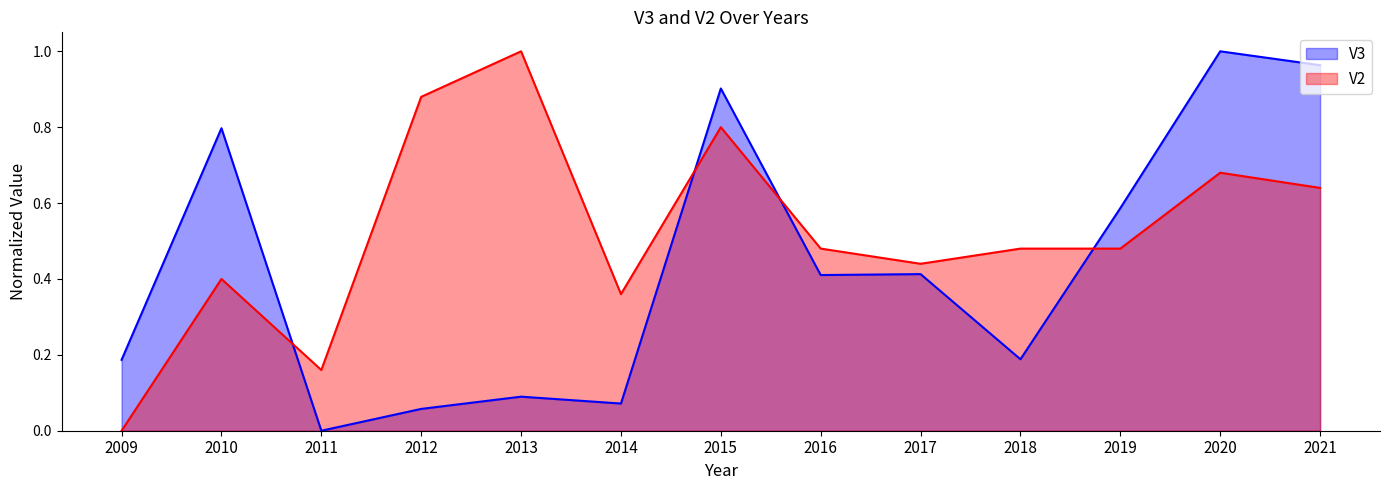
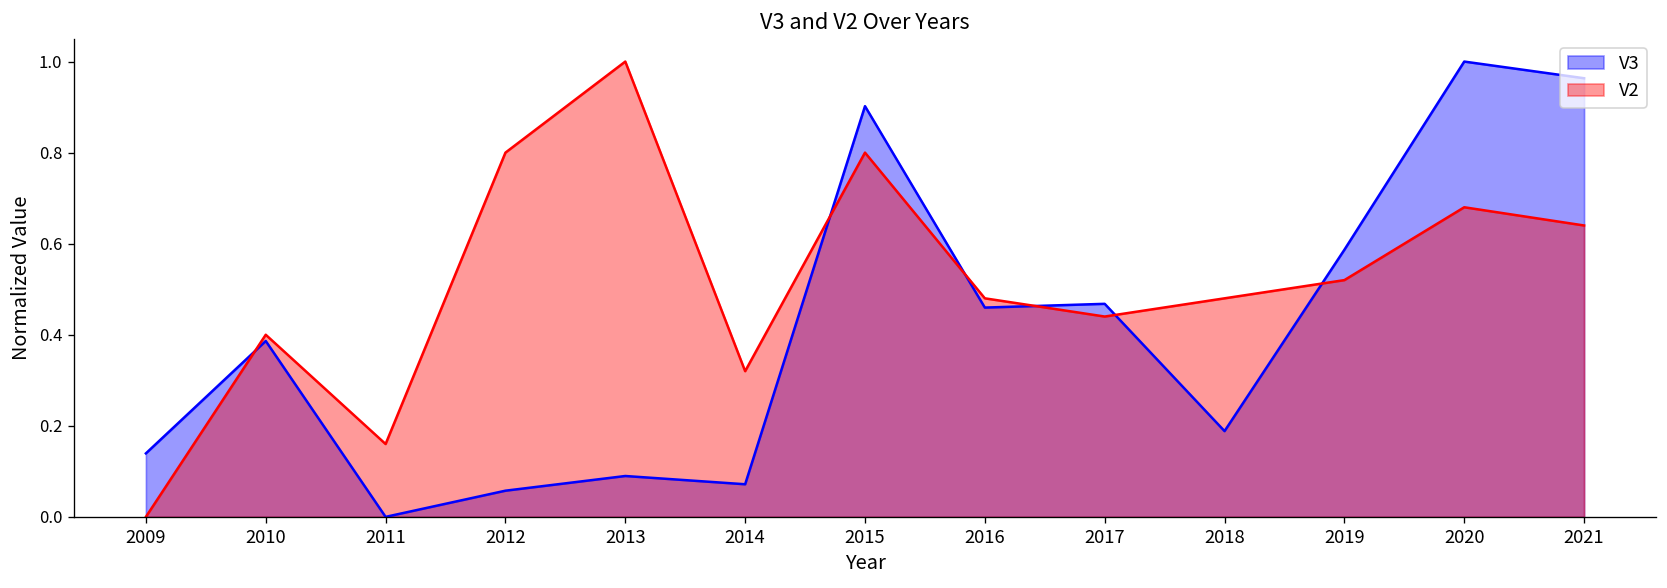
  {
    "V3": {
-     "2009": 0.19,
-     "2010": 0.80,
+     "2009": 0.14,
+     "2010": 0.39,
      "2011": 0.00,
      "2012": 0.06,
      "2013": 0.09,
      "2014": 0.07,
      "2015": 0.90,
-     "2016": 0.41,
-     "2017": 0.41,
+     "2016": 0.46,
+     "2017": 0.47,
      "2018": 0.19,
      "2019": 0.59,
      "2020": 1.00
    },
    "V2": {
      "2009": 0.00,
      "2010": 0.40,
      "2011": 0.16,
-     "2012": 0.88,
+     "2012": 0.80,
      "2013": 1.00,
-     "2014": 0.36,
+     "2014": 0.32,
      "2015": 0.80,
      "2016": 0.48,
      "2017": 0.44,
      "2018": 0.48,
-     "2019": 0.48,
+     "2019": 0.52,
      "2020": 0.68,
      "2021": 0.64
    }
  }
